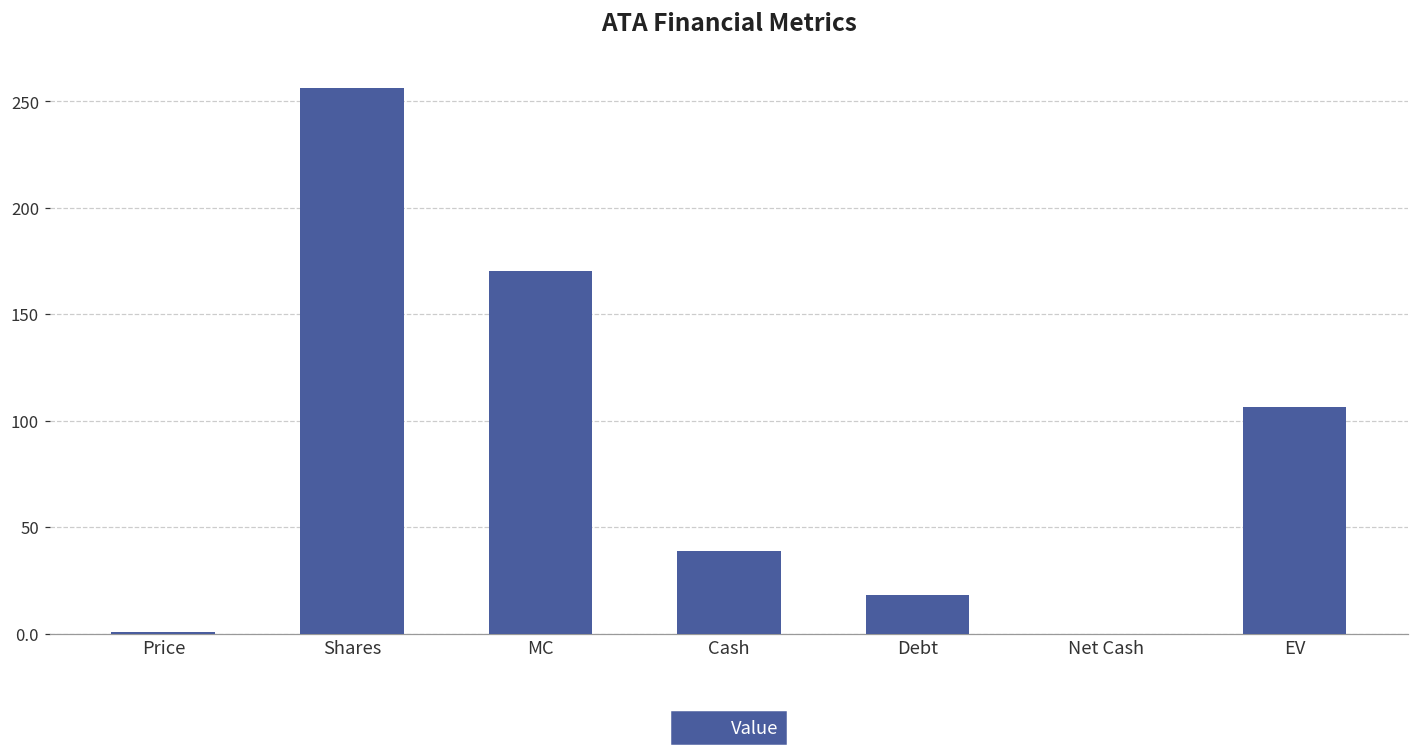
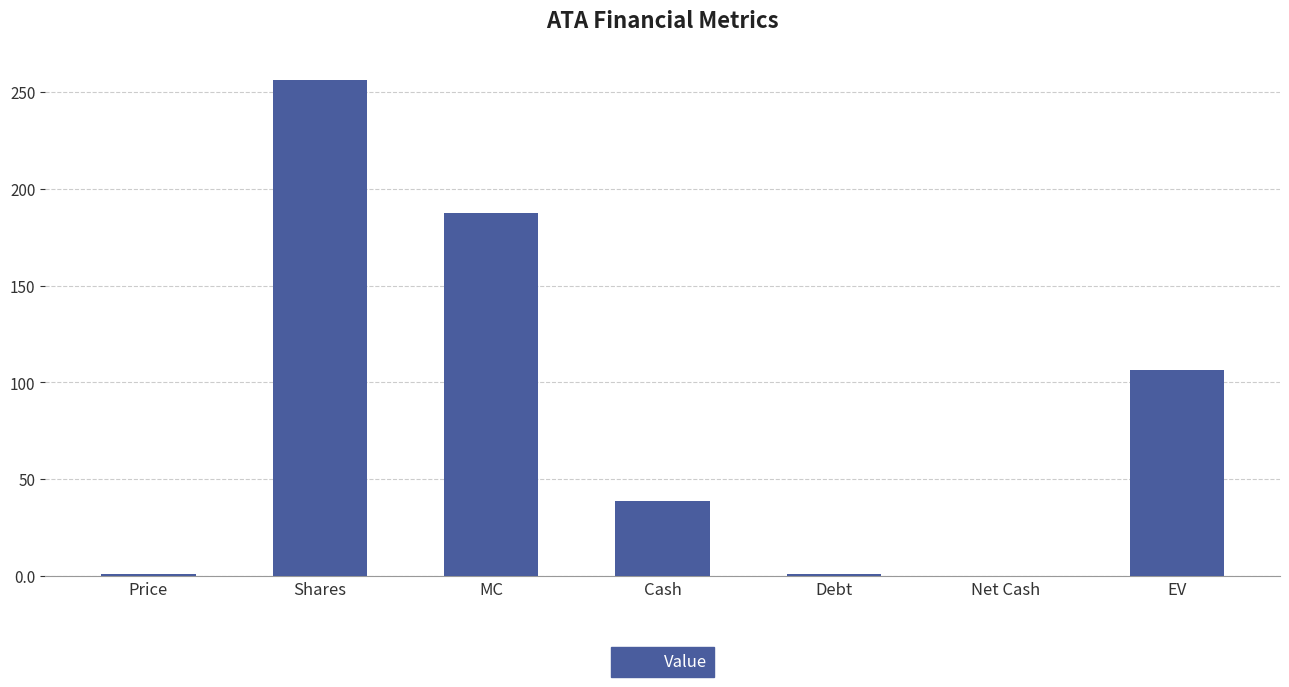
  {
    "Shares": 256,
-   "MC": 170,
+   "MC": 188,
    "Cash": 39,
-   "Debt": 18,
+   "Debt": 1,
    "Net Cash": 0,
    "EV": 106
  }
